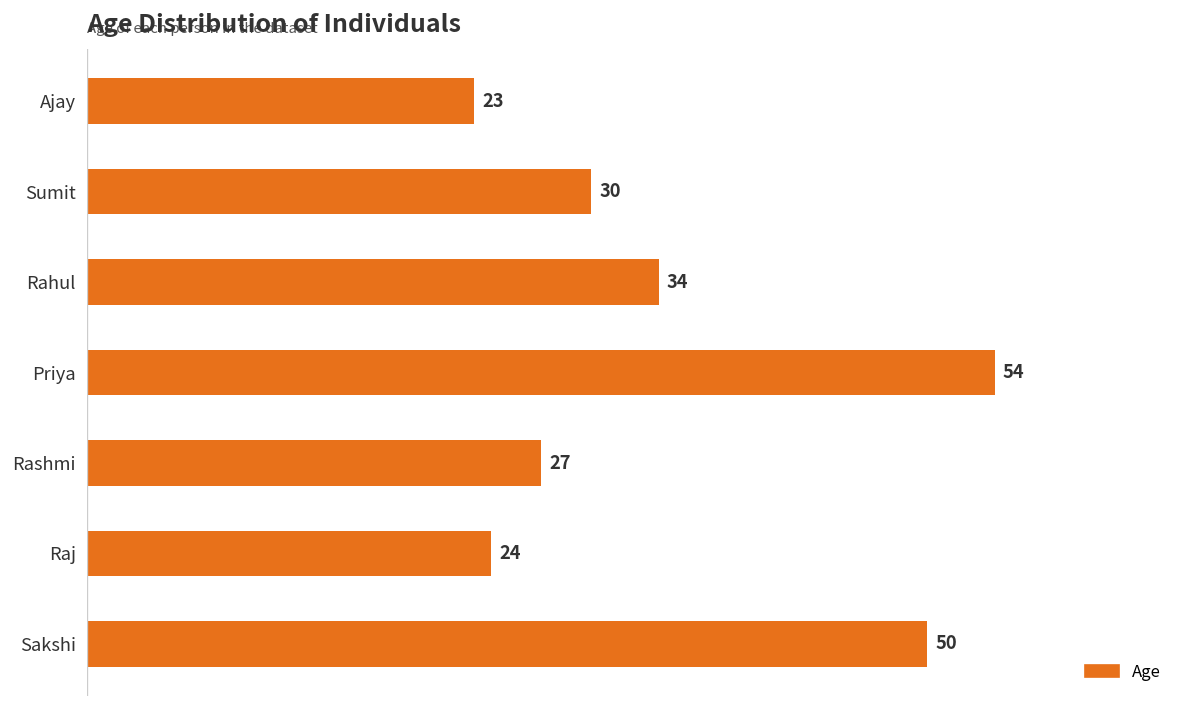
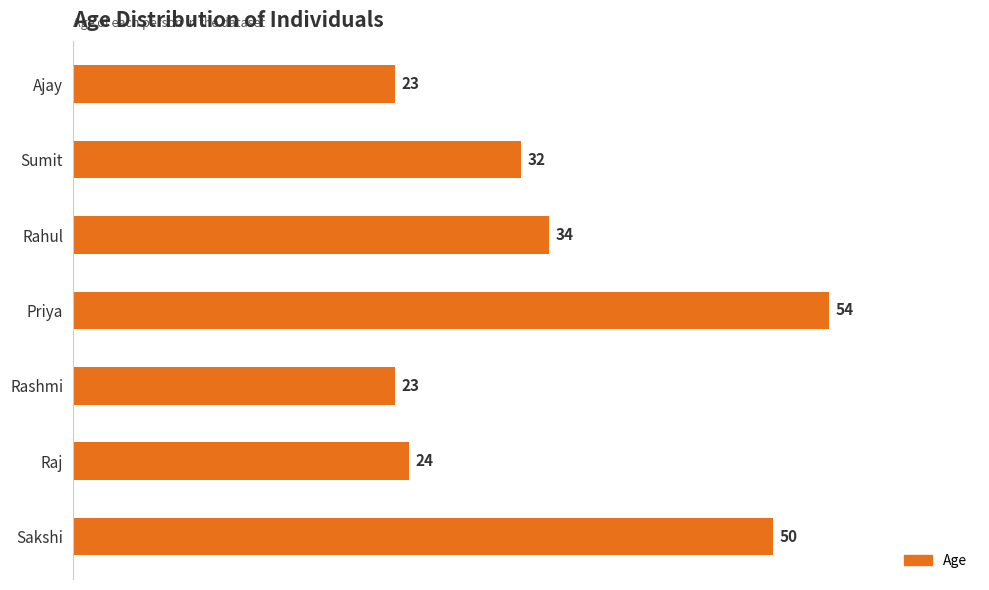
  {
    "Ajay": 23,
-   "Sumit": 30,
+   "Sumit": 32,
    "Rahul": 34,
    "Priya": 54,
-   "Rashmi": 27,
+   "Rashmi": 23,
    "Raj": 24,
    "Sakshi": 50
  }
